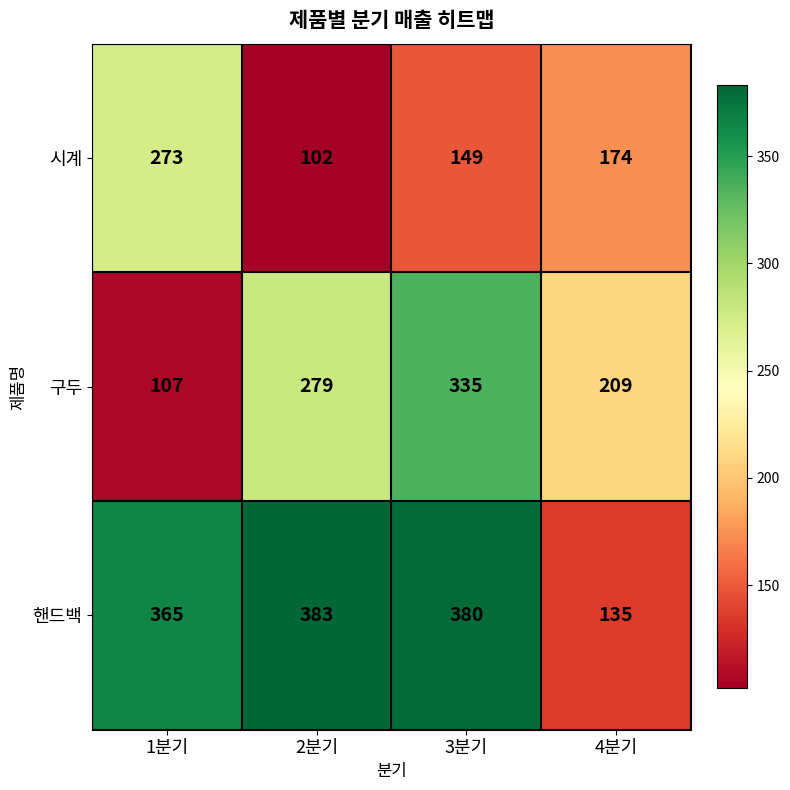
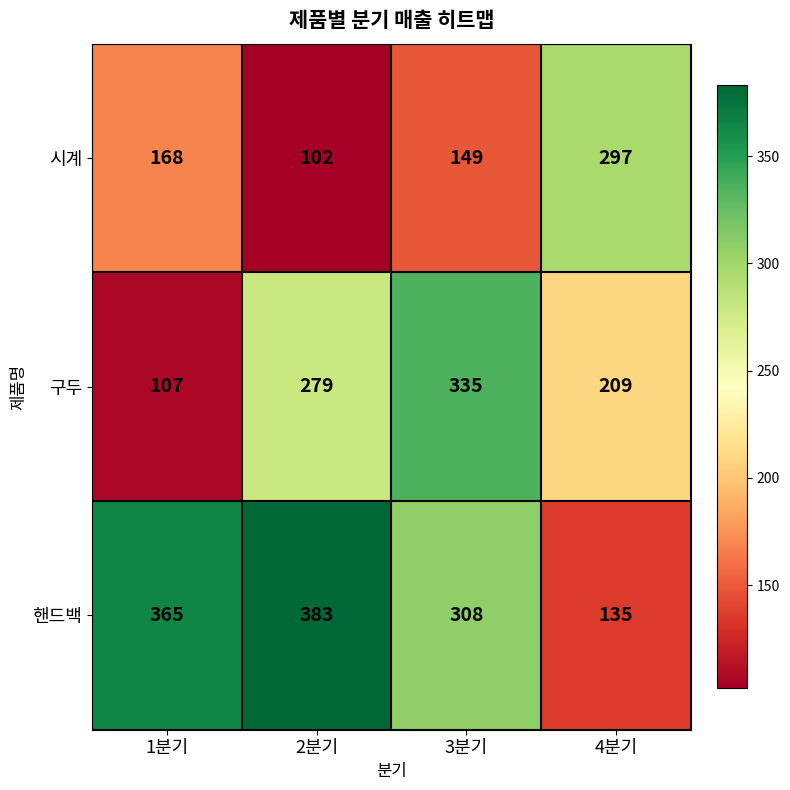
  {
    "시계": {
-     "1분기": 273,
+     "1분기": 168,
      "2분기": 102,
      "3분기": 149,
-     "4분기": 174
+     "4분기": 297
    },
    "구두": {
      "1분기": 107,
      "2분기": 279,
      "3분기": 335,
      "4분기": 209
    },
    "핸드백": {
      "1분기": 365,
      "2분기": 383,
-     "3분기": 380,
+     "3분기": 308,
      "4분기": 135
    }
  }
